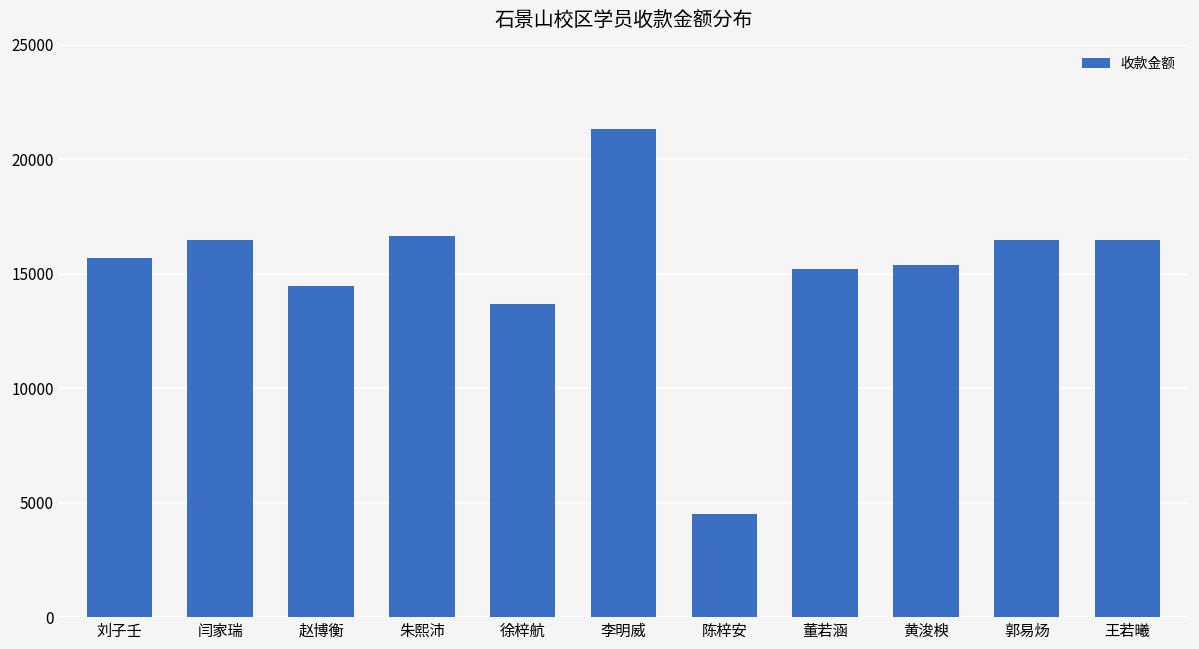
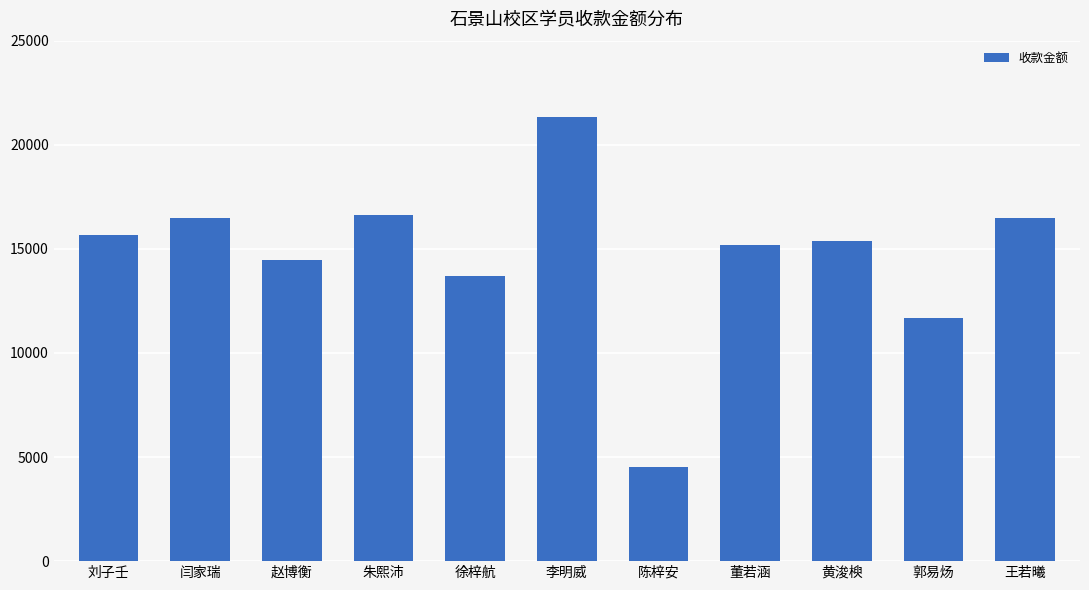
  {
    "刘子壬": 15700,
    "闫家瑞": 16500,
    "赵博衡": 14500,
    "朱熙沛": 16600,
    "徐梓航": 13700,
    "李明威": 21300,
    "陈梓安": 4500,
    "董若涵": 15200,
    "黄浚楰": 15400,
-   "郭易炀": 16500,
+   "郭易炀": 11700,
    "王若曦": 16500
  }
